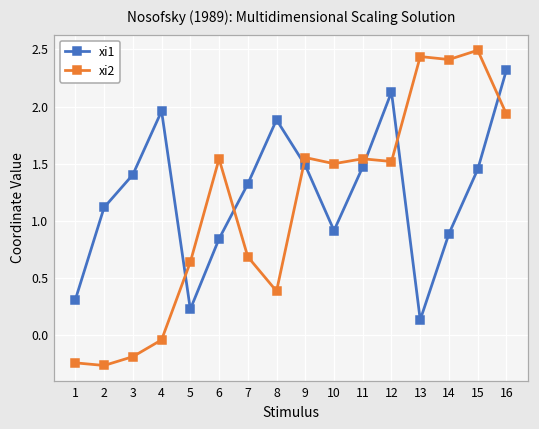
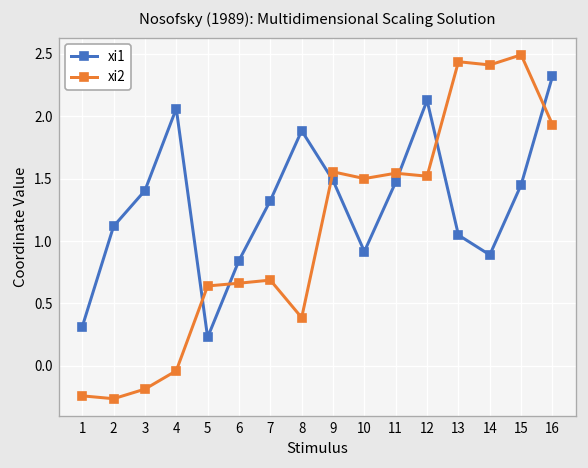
  {
    "xi1": {
      "1": 0.31,
      "2": 1.12,
      "3": 1.41,
-     "4": 1.96,
+     "4": 2.06,
      "5": 0.23,
      "6": 0.84,
      "7": 1.32,
      "8": 1.89,
      "9": 1.49,
      "10": 0.92,
      "11": 1.47,
      "12": 2.13,
-     "13": 0.14,
+     "13": 1.05,
      "14": 0.89,
      "15": 1.45,
      "16": 2.32
    },
    "xi2": {
      "1": -0.24,
      "2": -0.26,
      "3": -0.19,
      "4": -0.04,
      "5": 0.64,
-     "6": 1.54,
+     "6": 0.66,
      "7": 0.69,
      "8": 0.39,
      "9": 1.56,
      "10": 1.50,
      "11": 1.54,
      "12": 1.52,
      "13": 2.44,
      "14": 2.41,
      "15": 2.49,
      "16": 1.93
    }
  }
